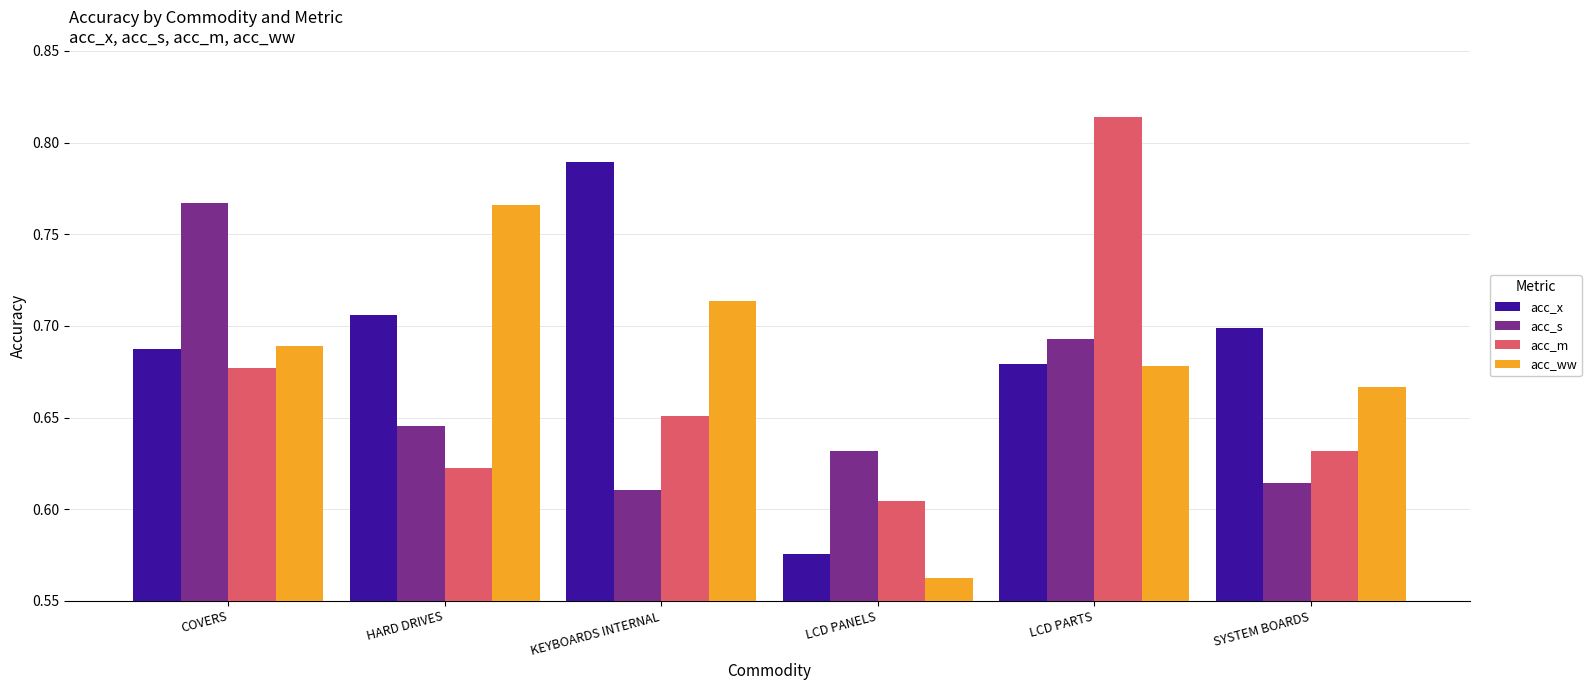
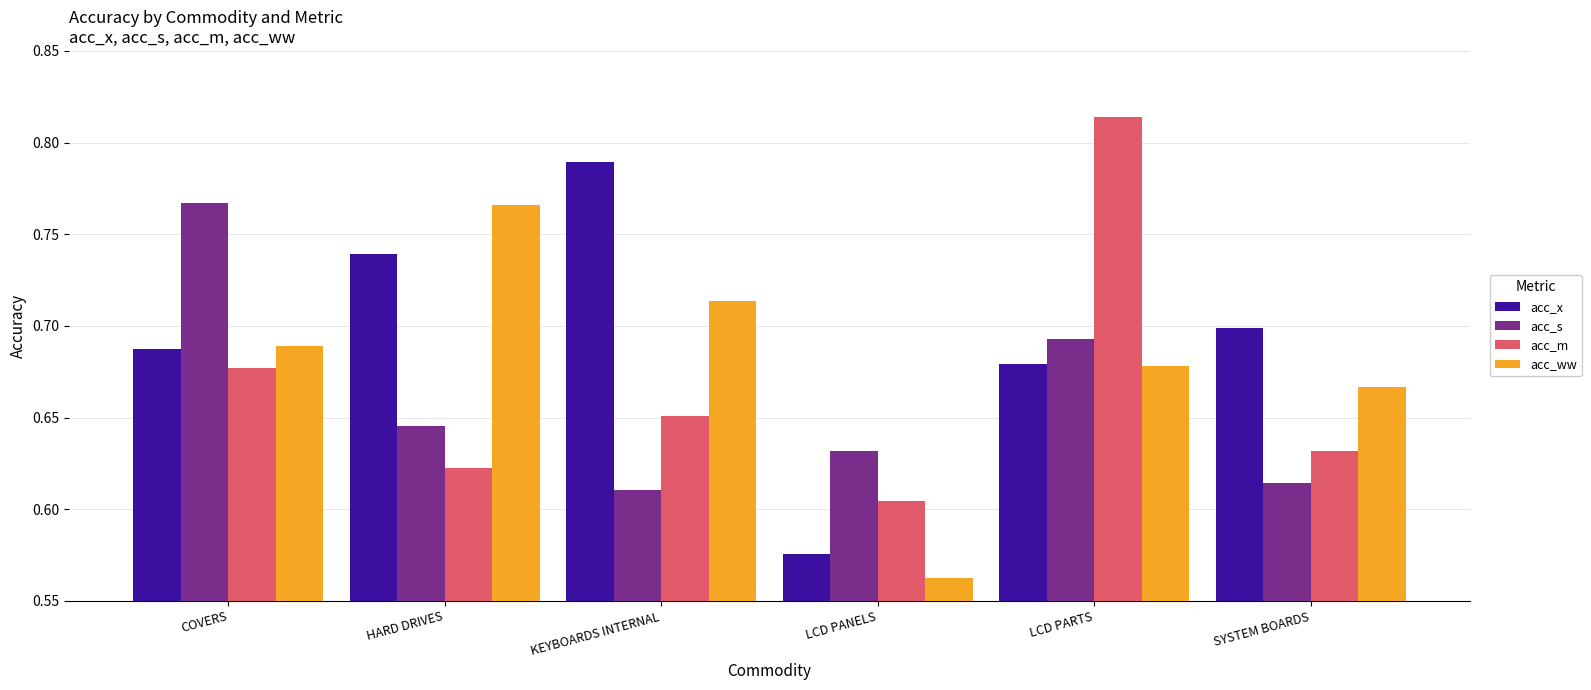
  {
    "acc_x": {
      "COVERS": 0.687,
-     "HARD DRIVES": 0.706,
+     "HARD DRIVES": 0.739,
      "KEYBOARDS INTERNAL": 0.789,
      "LCD PANELS": 0.575,
      "LCD PARTS": 0.679,
      "SYSTEM BOARDS": 0.699
    },
    "acc_s": {
      "COVERS": 0.767,
      "HARD DRIVES": 0.646,
      "KEYBOARDS INTERNAL": 0.610,
      "LCD PANELS": 0.632,
      "LCD PARTS": 0.693,
      "SYSTEM BOARDS": 0.614
    },
    "acc_m": {
      "COVERS": 0.677,
      "HARD DRIVES": 0.623,
      "KEYBOARDS INTERNAL": 0.651,
      "LCD PANELS": 0.605,
      "LCD PARTS": 0.814,
      "SYSTEM BOARDS": 0.632
    },
    "acc_ww": {
      "COVERS": 0.689,
      "HARD DRIVES": 0.766,
      "KEYBOARDS INTERNAL": 0.714,
      "LCD PANELS": 0.562,
      "LCD PARTS": 0.678,
      "SYSTEM BOARDS": 0.666
    }
  }
